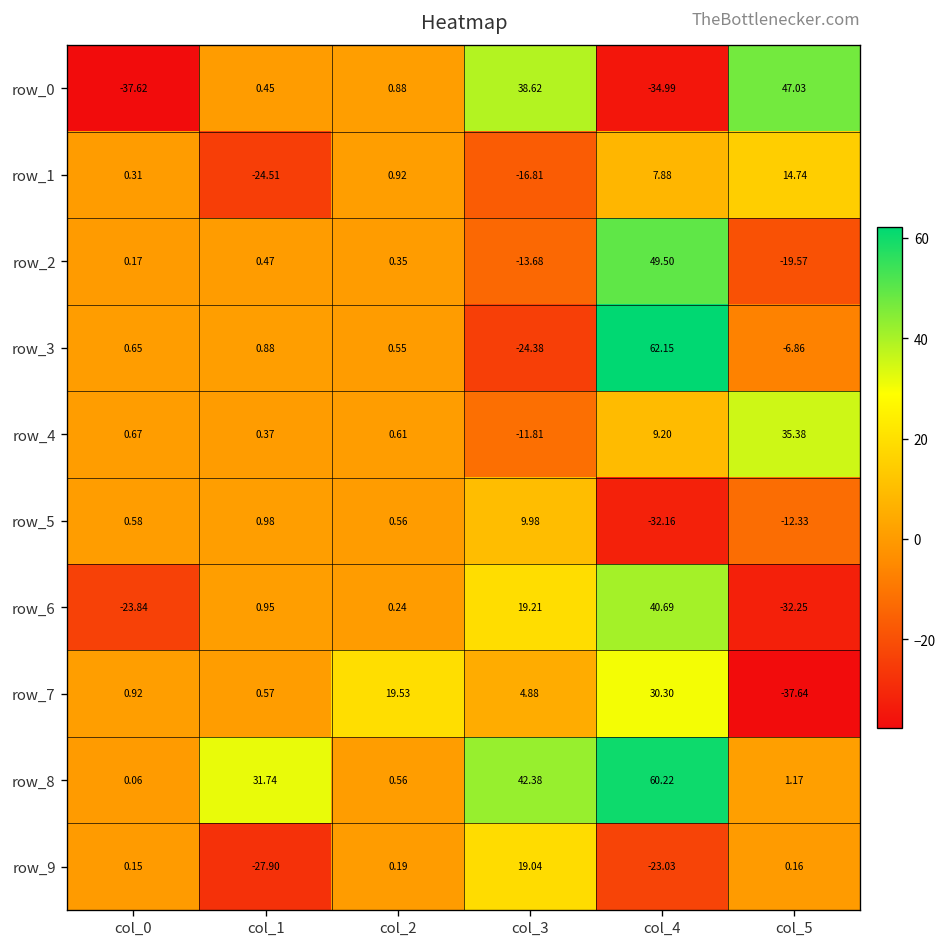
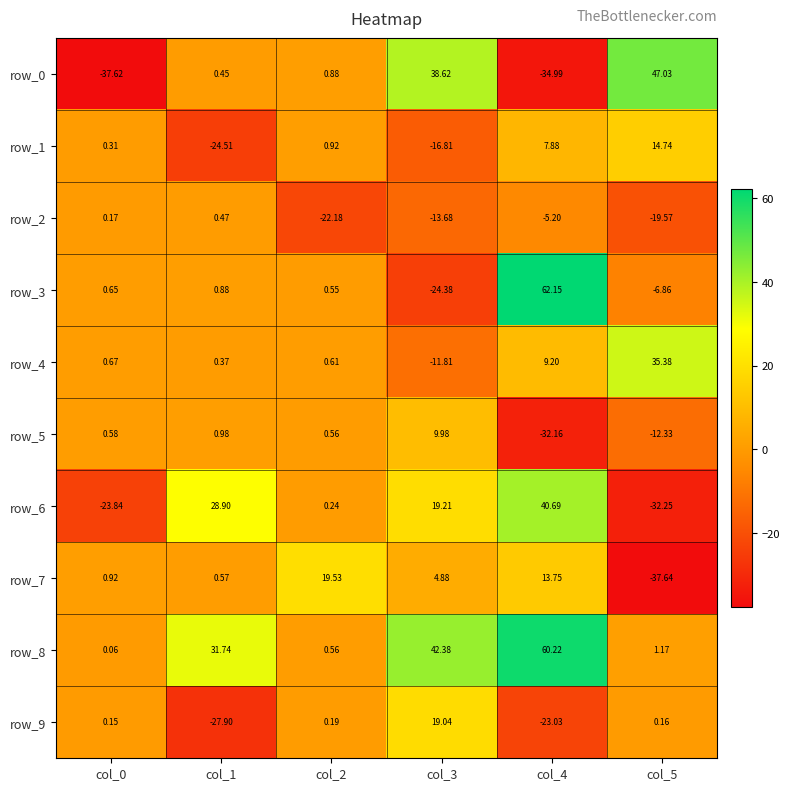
  {
    "row_0": {
      "col_0": -37.62,
      "col_1": 0.45,
      "col_2": 0.88,
      "col_3": 38.62,
      "col_4": -34.99,
      "col_5": 47.03
    },
    "row_1": {
      "col_0": 0.31,
      "col_1": -24.51,
      "col_2": 0.92,
      "col_3": -16.81,
      "col_4": 7.88,
      "col_5": 14.74
    },
    "row_2": {
      "col_0": 0.17,
      "col_1": 0.47,
-     "col_2": 0.35,
+     "col_2": -22.18,
      "col_3": -13.68,
-     "col_4": 49.50,
+     "col_4": -5.20,
      "col_5": -19.57
    },
    "row_3": {
      "col_0": 0.65,
      "col_1": 0.88,
      "col_2": 0.55,
      "col_3": -24.38,
      "col_4": 62.15,
      "col_5": -6.86
    },
    "row_4": {
      "col_0": 0.67,
      "col_1": 0.37,
      "col_2": 0.61,
      "col_3": -11.81,
      "col_4": 9.20,
      "col_5": 35.38
    },
    "row_5": {
      "col_0": 0.58,
      "col_1": 0.98,
      "col_2": 0.56,
      "col_3": 9.98,
      "col_4": -32.16,
      "col_5": -12.33
    },
    "row_6": {
      "col_0": -23.84,
-     "col_1": 0.95,
+     "col_1": 28.90,
      "col_2": 0.24,
      "col_3": 19.21,
      "col_4": 40.69,
      "col_5": -32.25
    },
    "row_7": {
      "col_0": 0.92,
      "col_1": 0.57,
      "col_2": 19.53,
      "col_3": 4.88,
-     "col_4": 30.30,
+     "col_4": 13.75,
      "col_5": -37.64
    },
    "row_8": {
      "col_0": 0.06,
      "col_1": 31.74,
      "col_2": 0.56,
      "col_3": 42.38,
      "col_4": 60.22,
      "col_5": 1.17
    },
    "row_9": {
      "col_0": 0.15,
      "col_1": -27.90,
      "col_2": 0.19,
      "col_3": 19.04,
      "col_4": -23.03,
      "col_5": 0.16
    }
  }
